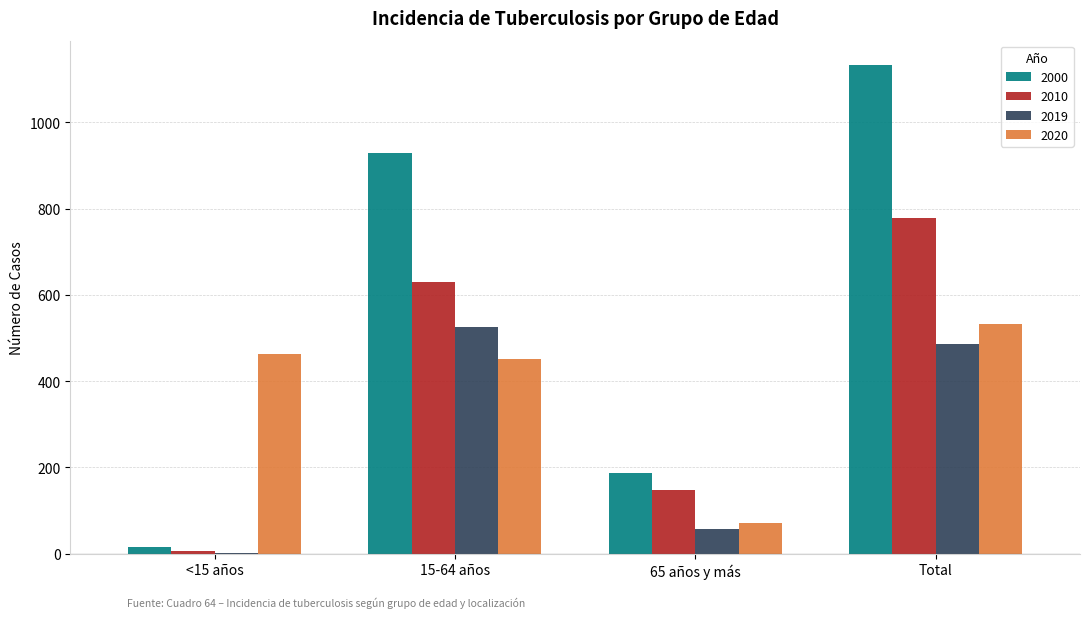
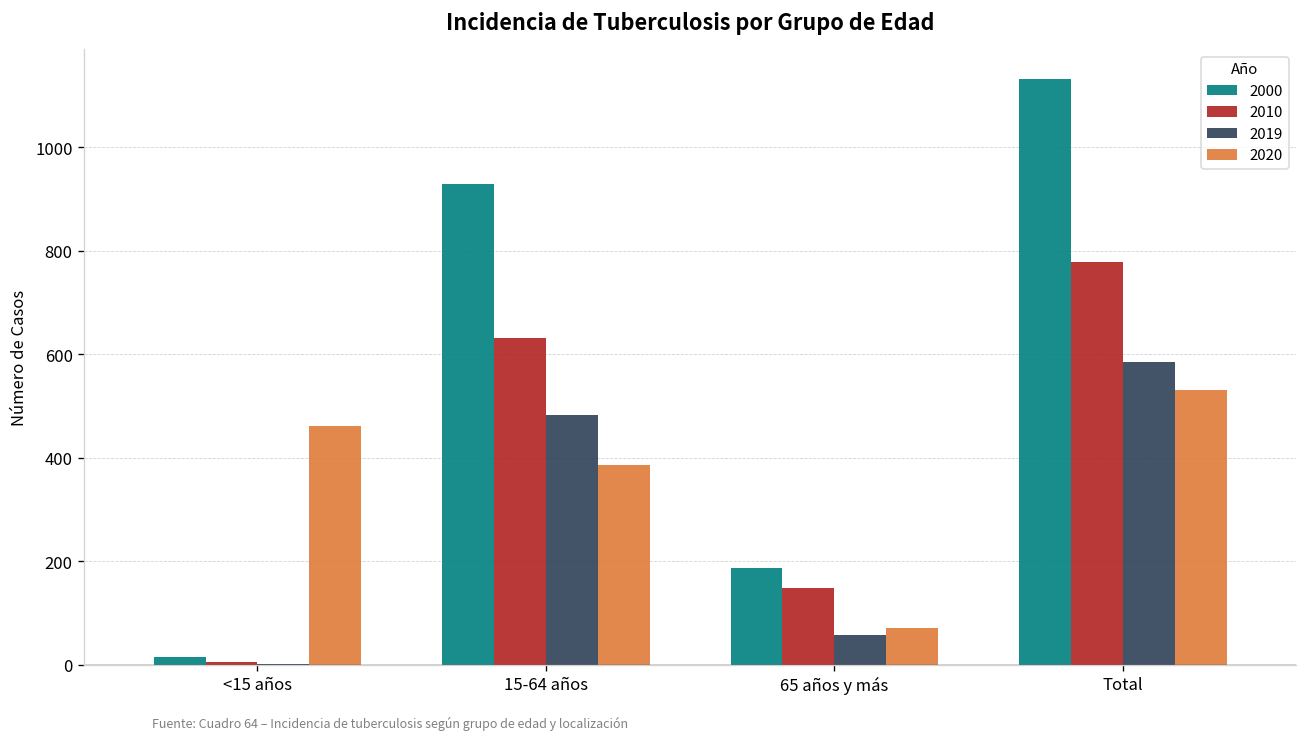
  {
    "2000": {
      "<15 años": 20,
      "15-64 años": 930,
      "65 años y más": 190,
      "Total": 1130
    },
    "2010": {
      "<15 años": 10,
      "15-64 años": 630,
      "65 años y más": 150,
      "Total": 780
    },
    "2019": {
-     "15-64 años": 530,
+     "15-64 años": 480,
      "65 años y más": 60,
-     "Total": 490
+     "Total": 590
    },
    "2020": {
      "<15 años": 460,
-     "15-64 años": 450,
+     "15-64 años": 390,
      "65 años y más": 70,
      "Total": 530
    }
  }
